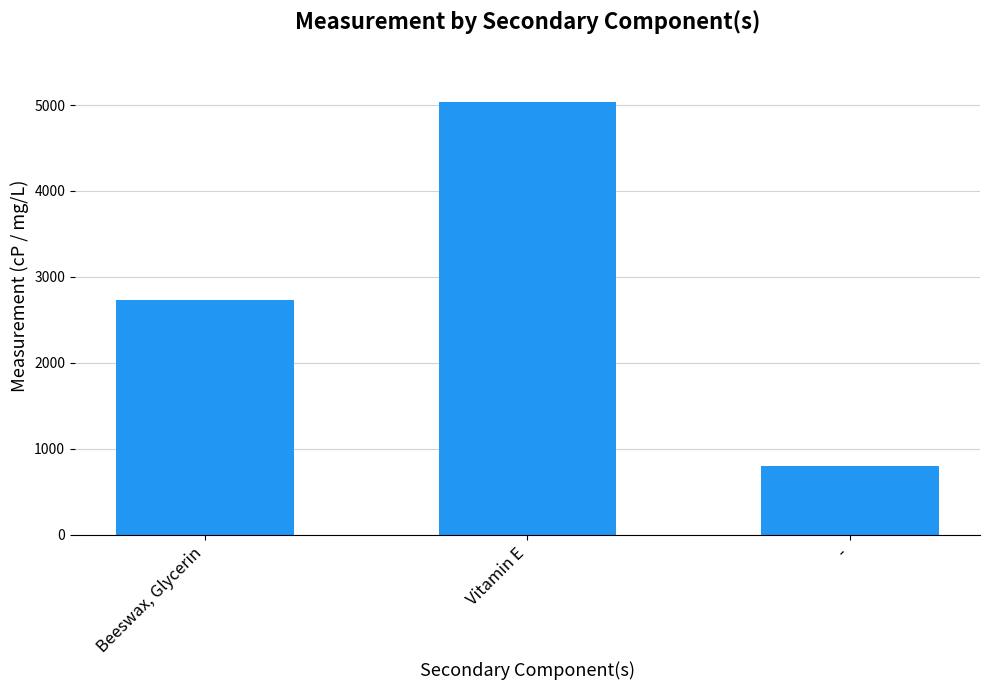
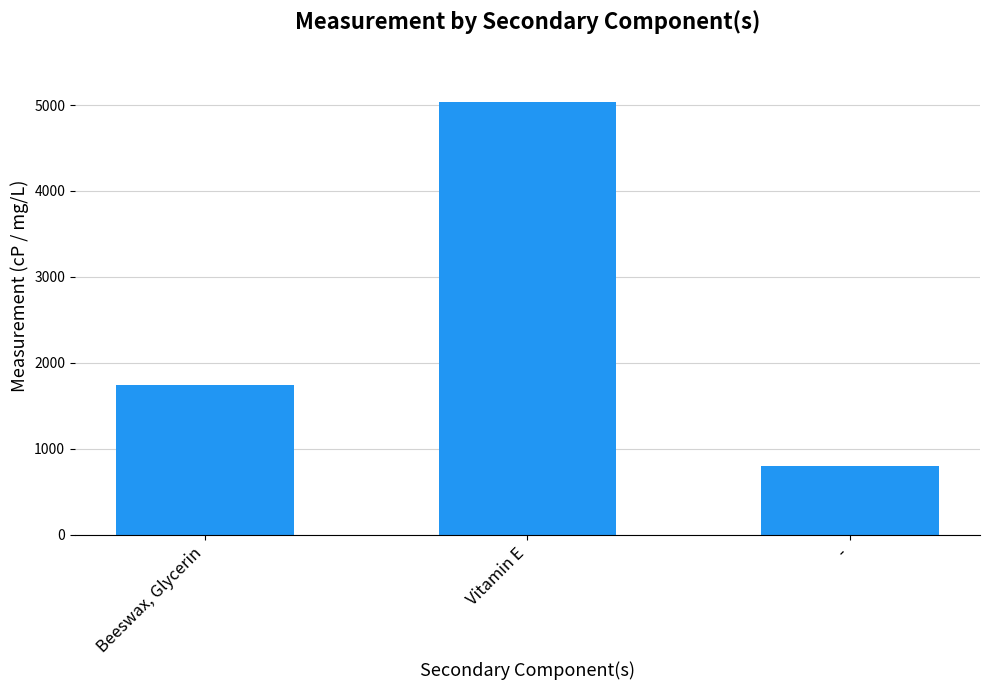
  {
-   "Beeswax, Glycerin": 2700,
+   "Beeswax, Glycerin": 1700,
    "Vitamin E": 5000,
    "-": 800
  }
